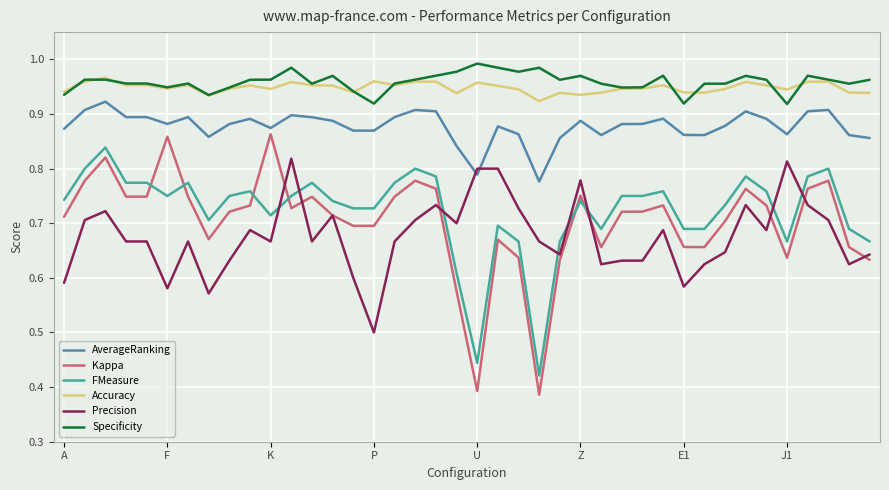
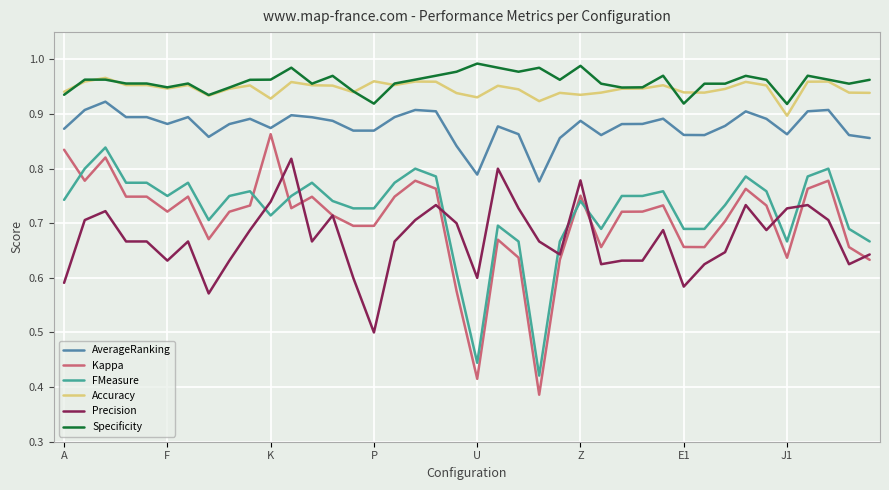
  {
    "Kappa": {
-     "A": 0.71,
-     "F": 0.86,
+     "A": 0.83,
+     "F": 0.72,
      "K": 0.86,
      "P": 0.70,
-     "U": 0.39,
+     "U": 0.42,
      "Z": 0.75,
      "E1": 0.66,
      "J1": 0.64
    },
    "Accuracy": {
      "A": 0.94,
-     "K": 0.95,
+     "K": 0.93,
      "P": 0.96,
-     "U": 0.96,
+     "U": 0.93,
      "Z": 0.94,
      "E1": 0.94,
-     "J1": 0.94
+     "J1": 0.90
    },
    "Precision": {
      "A": 0.59,
-     "F": 0.58,
-     "K": 0.67,
+     "F": 0.63,
+     "K": 0.74,
      "P": 0.50,
-     "U": 0.8,
+     "U": 0.6,
      "Z": 0.78,
      "E1": 0.58,
-     "J1": 0.81
+     "J1": 0.73
    },
    "Specificity": {
      "A": 0.94,
      "K": 0.96,
      "P": 0.92,
      "U": 0.99,
-     "Z": 0.97,
+     "Z": 0.99,
      "E1": 0.92,
      "J1": 0.92
    }
  }
